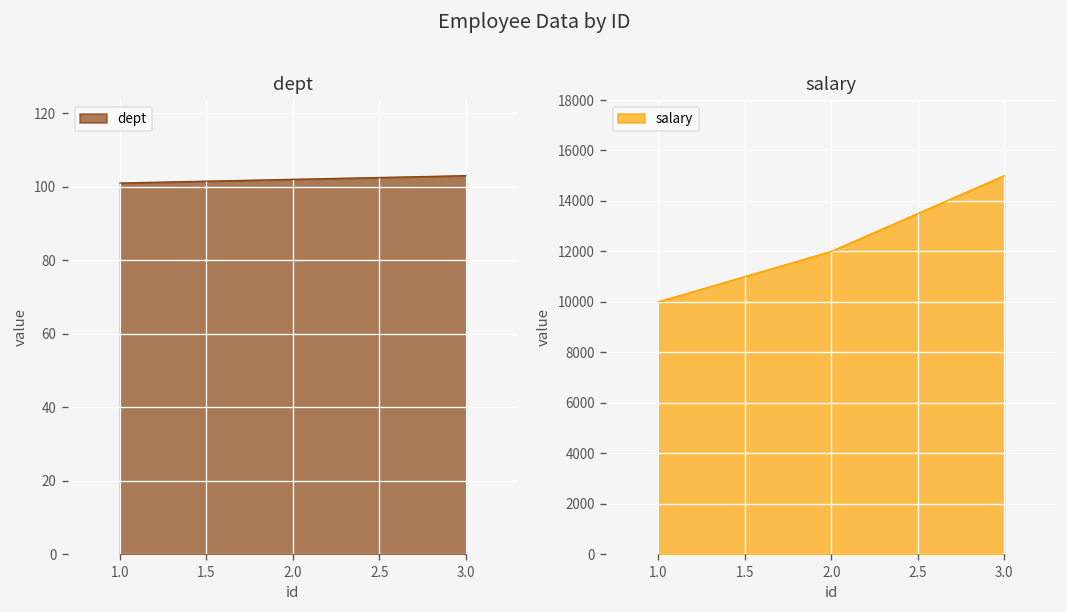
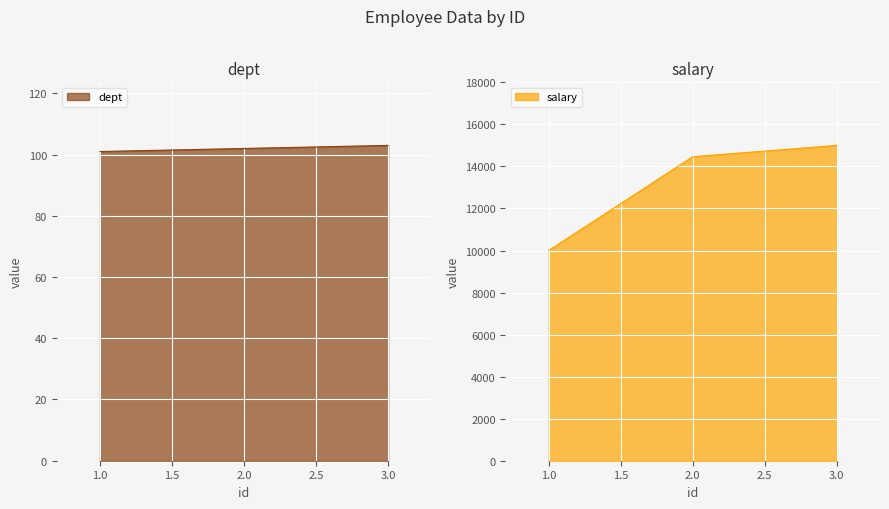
  {
    "dept": {
      "1.0": 101,
      "2.0": 102,
      "3.0": 103
    },
    "salary": {
      "1.0": 10000,
-     "2.0": 12000,
+     "2.0": 14500,
      "3.0": 15000
    }
  }
